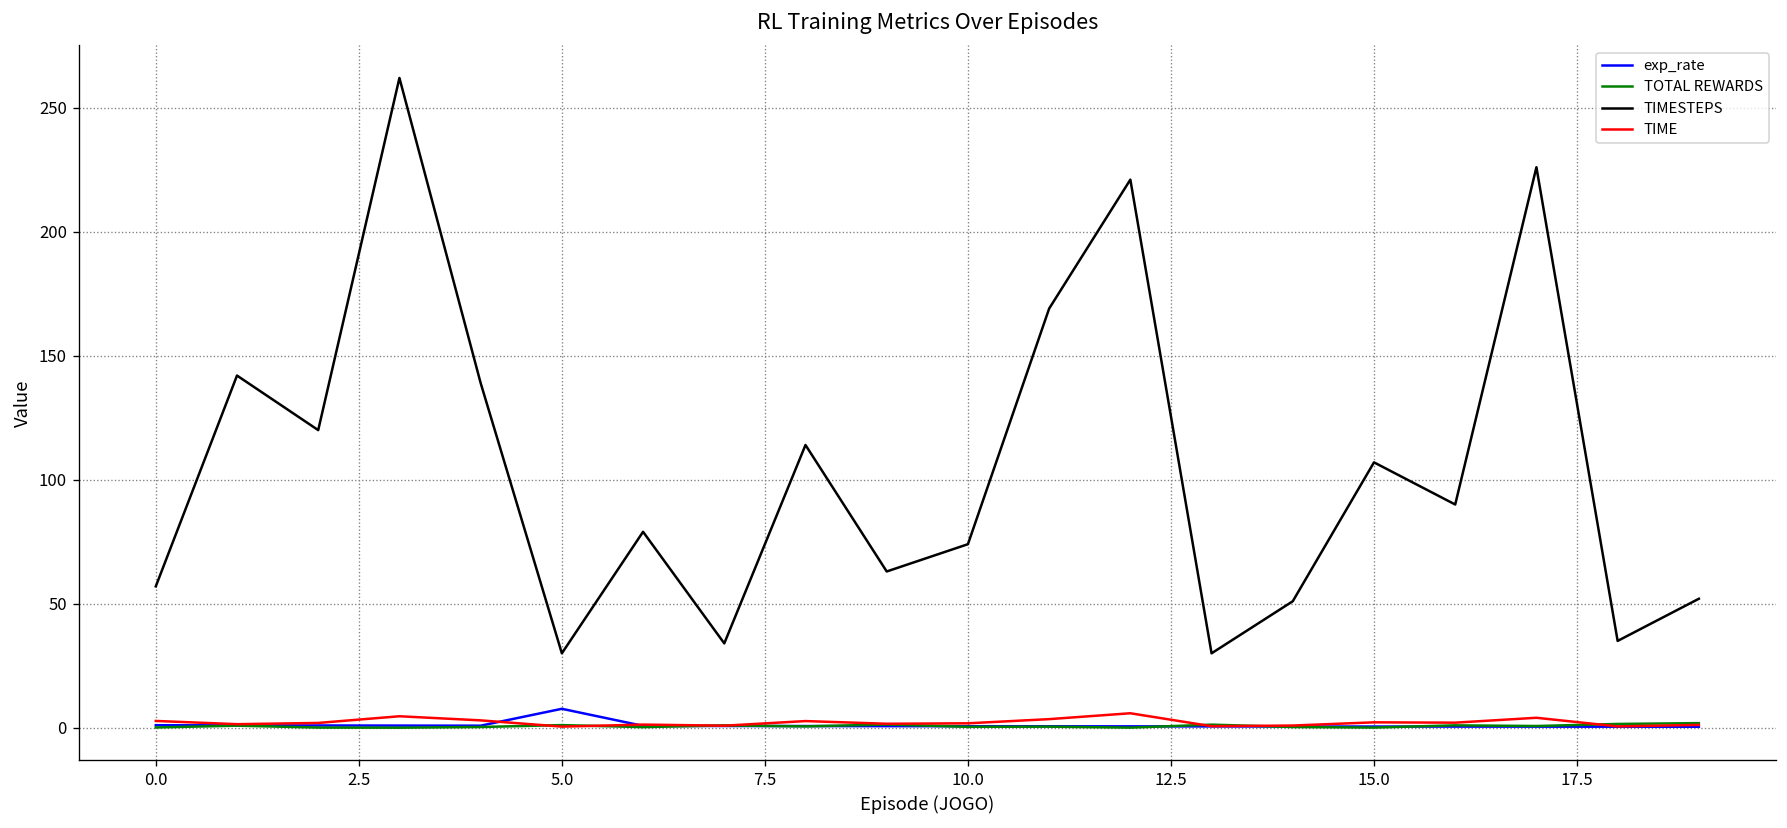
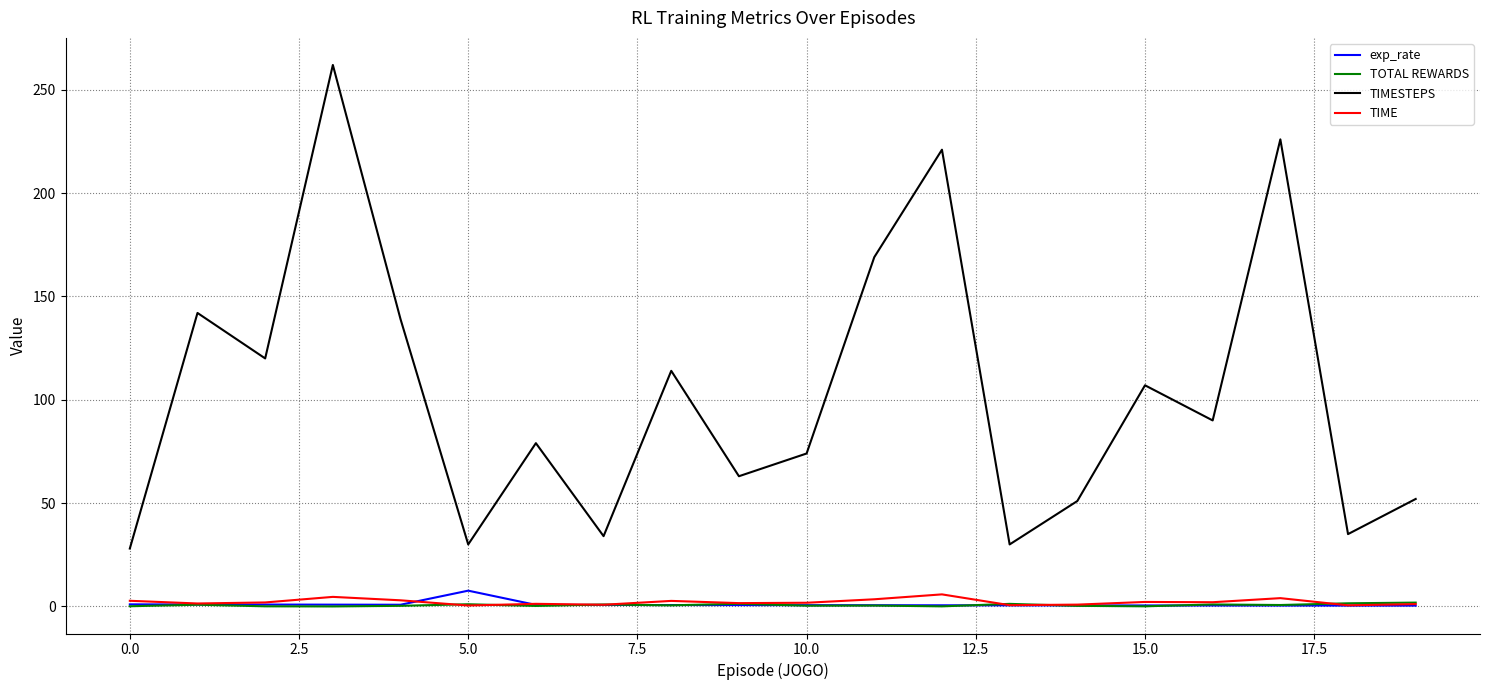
  {
    "exp_rate": {
      "5.0": 8
    },
    "TIMESTEPS": {
-     "0.0": 57,
+     "0.0": 28,
      "5.0": 30,
      "10.0": 74,
      "15.0": 107
    },
    "TIME": {
      "0.0": 3,
      "15.0": 2
    }
  }
